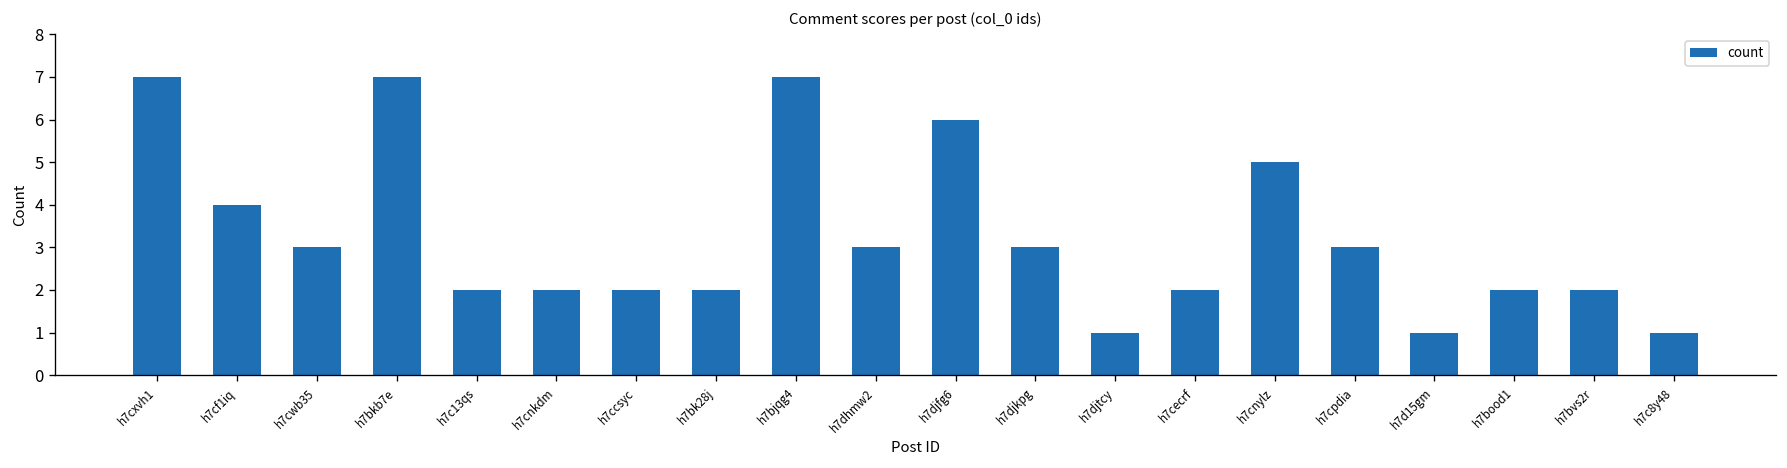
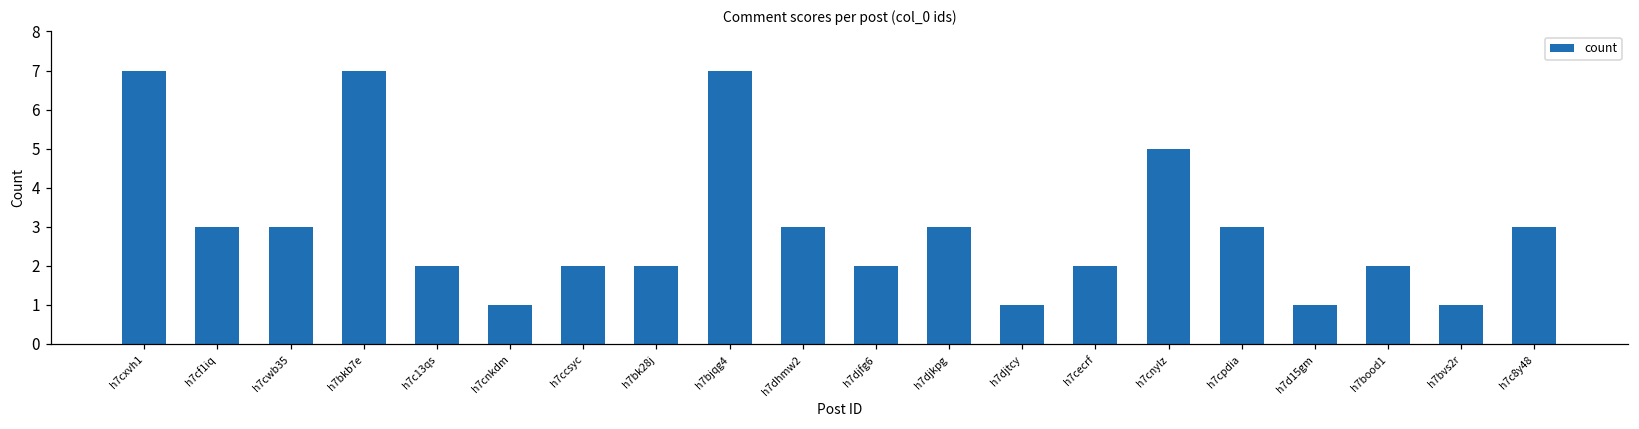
  {
    "h7cxvh1": 7,
-   "h7cf1iq": 4,
+   "h7cf1iq": 3,
    "h7cwb35": 3,
    "h7bkb7e": 7,
    "h7c13qs": 2,
-   "h7cnkdm": 2,
+   "h7cnkdm": 1,
    "h7ccsyc": 2,
    "h7bk28j": 2,
    "h7bjqg4": 7,
    "h7dhmw2": 3,
-   "h7djfg6": 6,
+   "h7djfg6": 2,
    "h7djkpg": 3,
    "h7djtcy": 1,
    "h7cecrf": 2,
    "h7cnylz": 5,
    "h7cpdia": 3,
    "h7d15gm": 1,
    "h7bood1": 2,
-   "h7bvs2r": 2,
-   "h7c8y48": 1
+   "h7bvs2r": 1,
+   "h7c8y48": 3
  }
